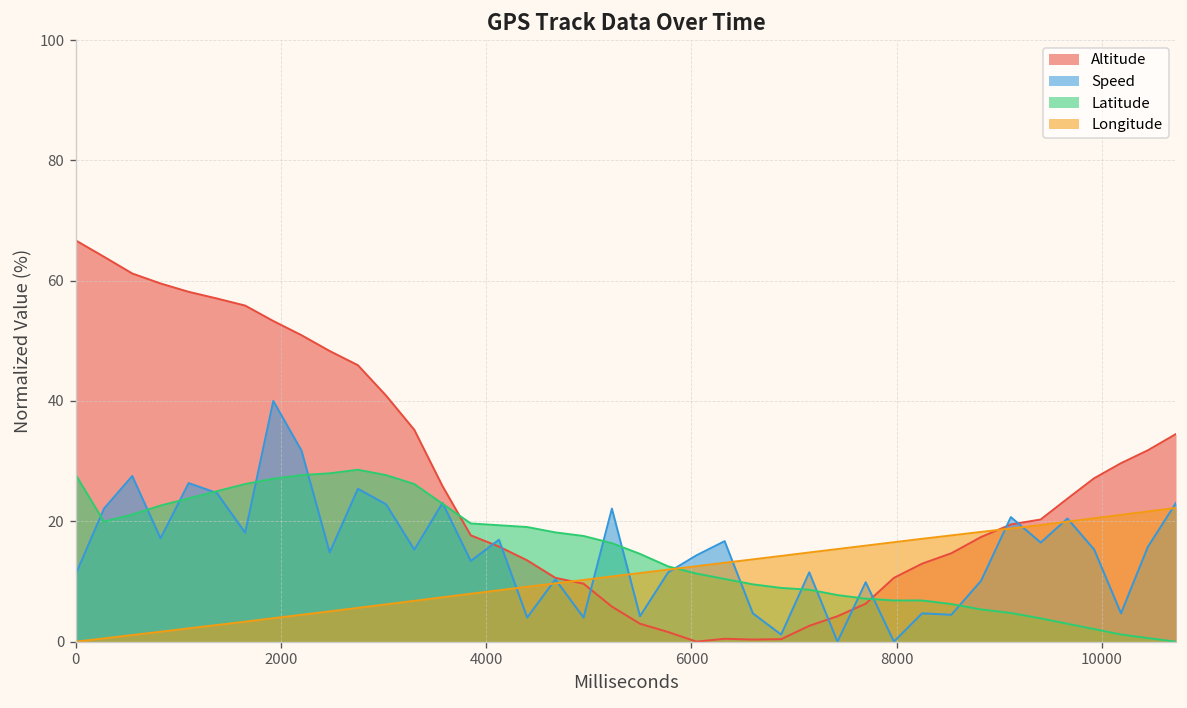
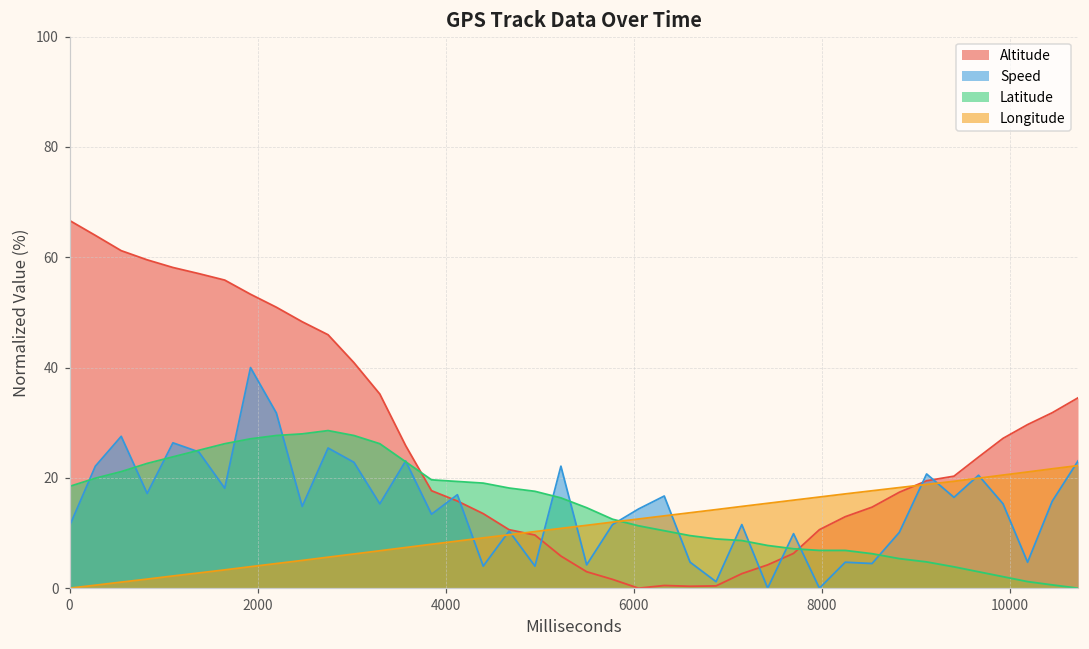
  {
    "Altitude": {
      "0": 67
    },
    "Speed": {
      "0": 11
    },
    "Latitude": {
-     "0": 28
+     "0": 18
    },
    "Longitude": {
      "0": 0
    }
  }
